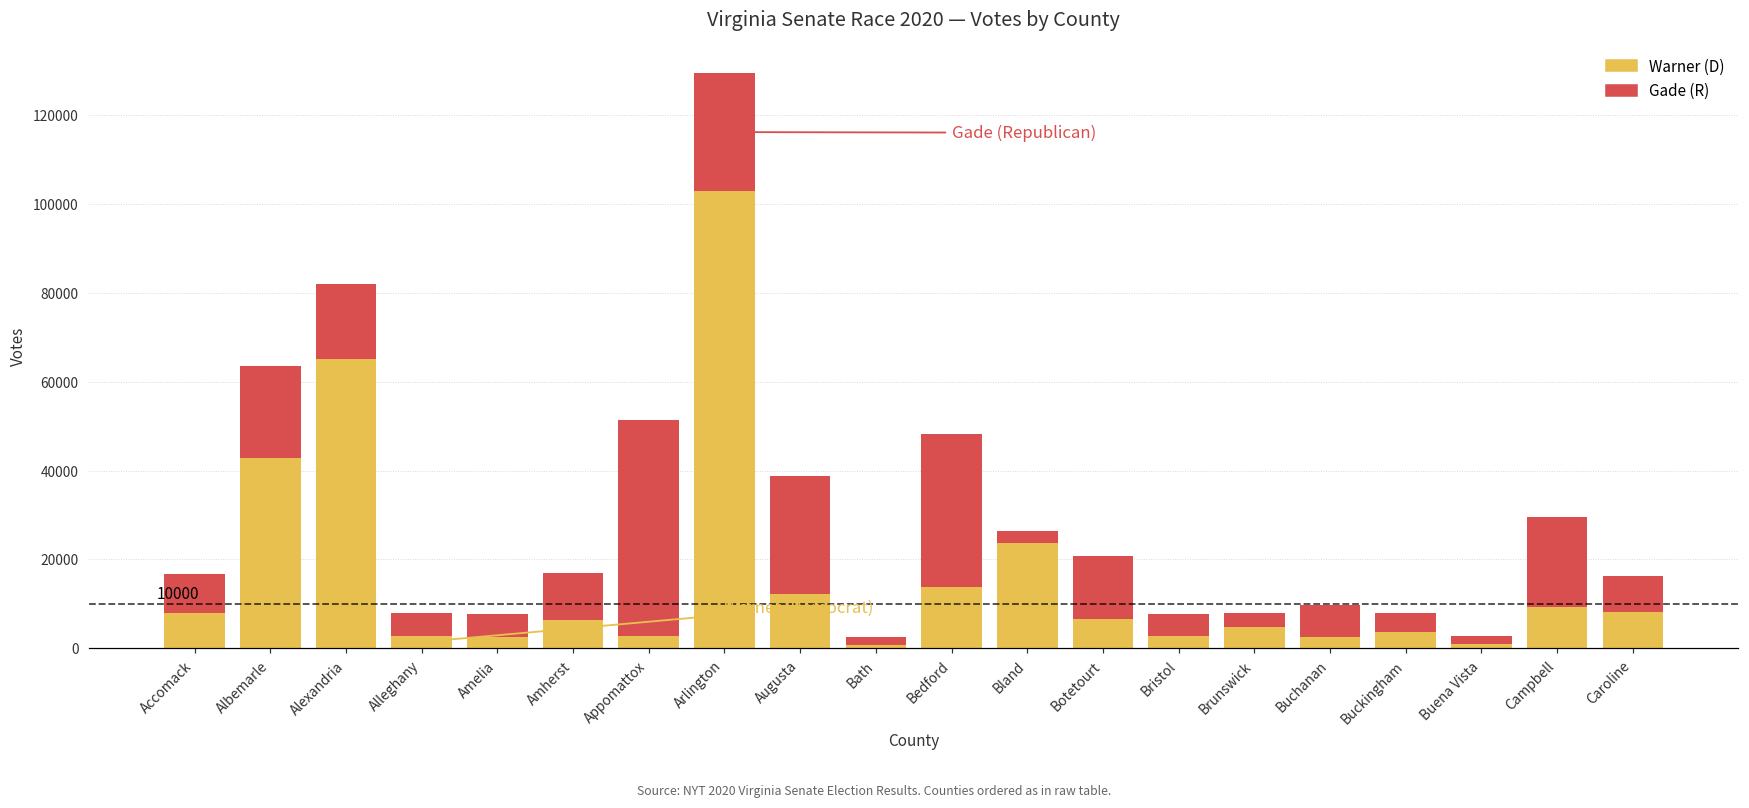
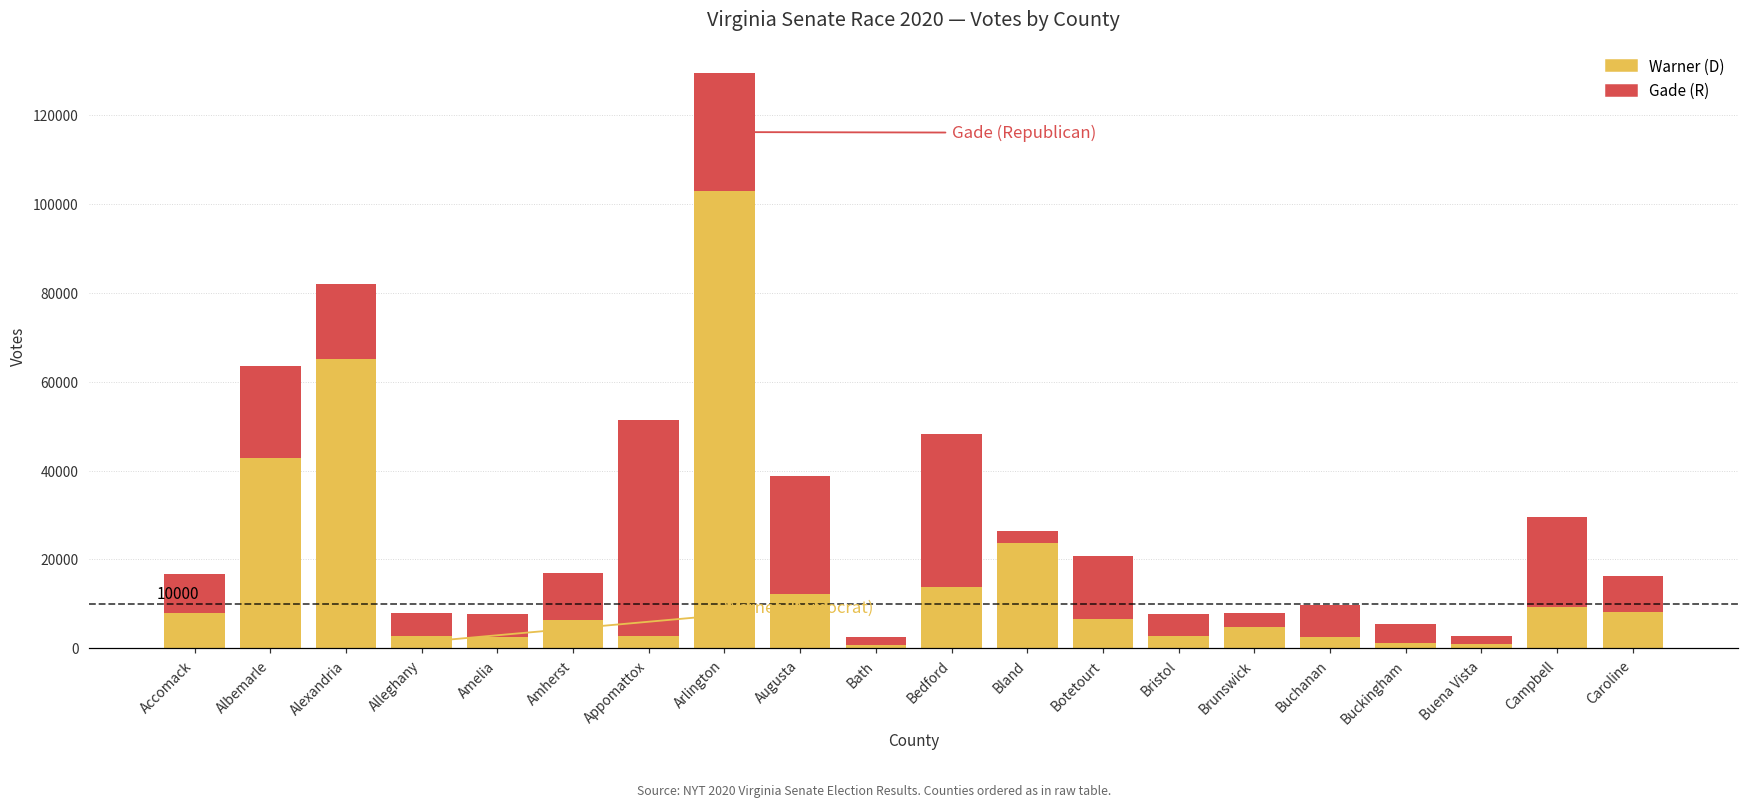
  {
    "Warner (D)": {
      "Accomack": 8000,
      "Albemarle": 43000,
      "Alexandria": 65000,
      "Alleghany": 3000,
      "Amelia": 3000,
      "Amherst": 6000,
      "Appomattox": 3000,
      "Arlington": 103000,
      "Augusta": 12000,
      "Bath": 1000,
      "Bedford": 14000,
      "Bland": 24000,
      "Botetourt": 7000,
      "Bristol": 3000,
      "Brunswick": 5000,
      "Buchanan": 3000,
-     "Buckingham": 4000,
+     "Buckingham": 1000,
      "Buena Vista": 1000,
      "Campbell": 9000,
      "Caroline": 8000
    },
    "Gade (R)": {
      "Albemarle": 21000,
      "Alexandria": 17000,
      "Alleghany": 5000,
      "Amelia": 5000,
      "Amherst": 11000,
      "Appomattox": 49000,
      "Arlington": 27000,
      "Augusta": 27000,
      "Bath": 2000,
      "Bedford": 34000,
      "Bland": 3000,
      "Botetourt": 14000,
      "Bristol": 5000,
      "Brunswick": 3000,
      "Buchanan": 7000,
      "Buckingham": 4000,
      "Buena Vista": 2000,
      "Campbell": 20000,
      "Caroline": 8000
    }
  }
